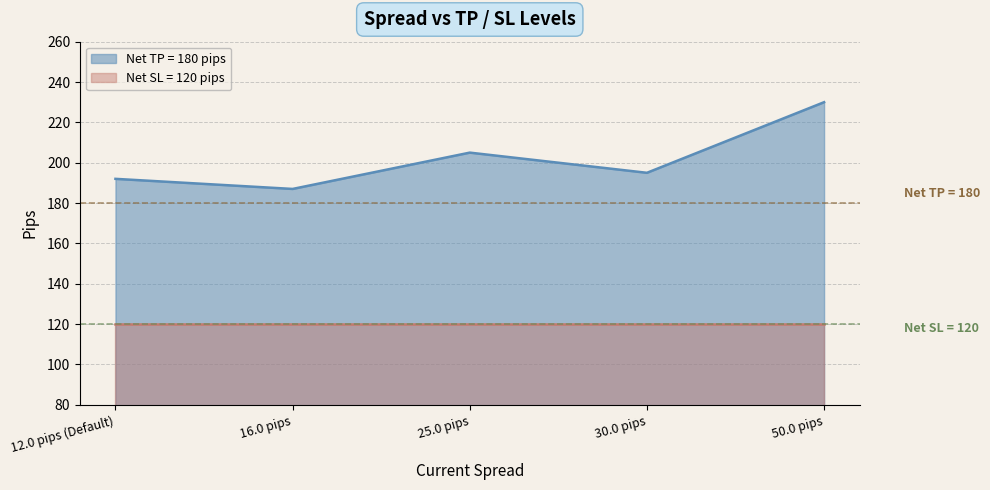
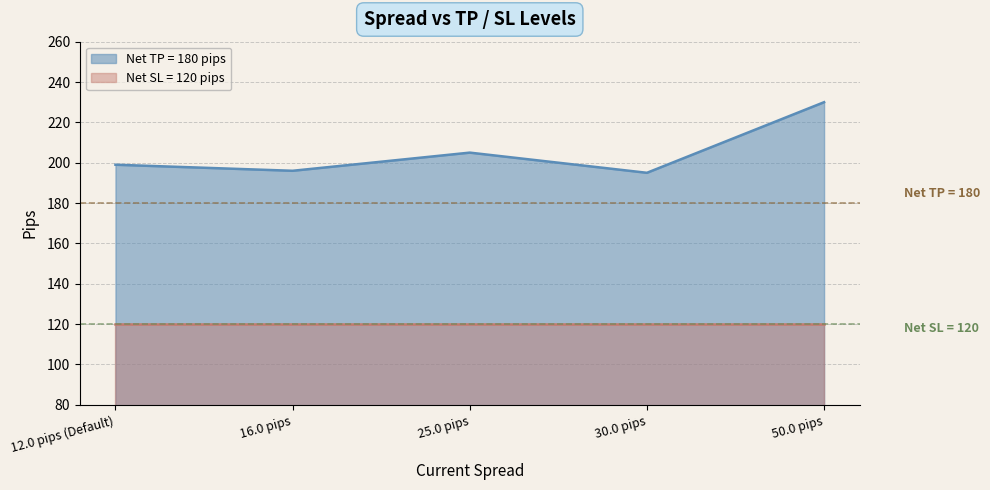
  {
    "Net TP = 180 pips": {
-     "12.0 pips (Default)": 192,
-     "16.0 pips": 187,
+     "12.0 pips (Default)": 199,
+     "16.0 pips": 196,
      "25.0 pips": 205,
      "30.0 pips": 195,
      "50.0 pips": 230
    },
    "Net SL = 120 pips": {
      "12.0 pips (Default)": 120,
      "16.0 pips": 120,
      "25.0 pips": 120,
      "30.0 pips": 120,
      "50.0 pips": 120
    }
  }
